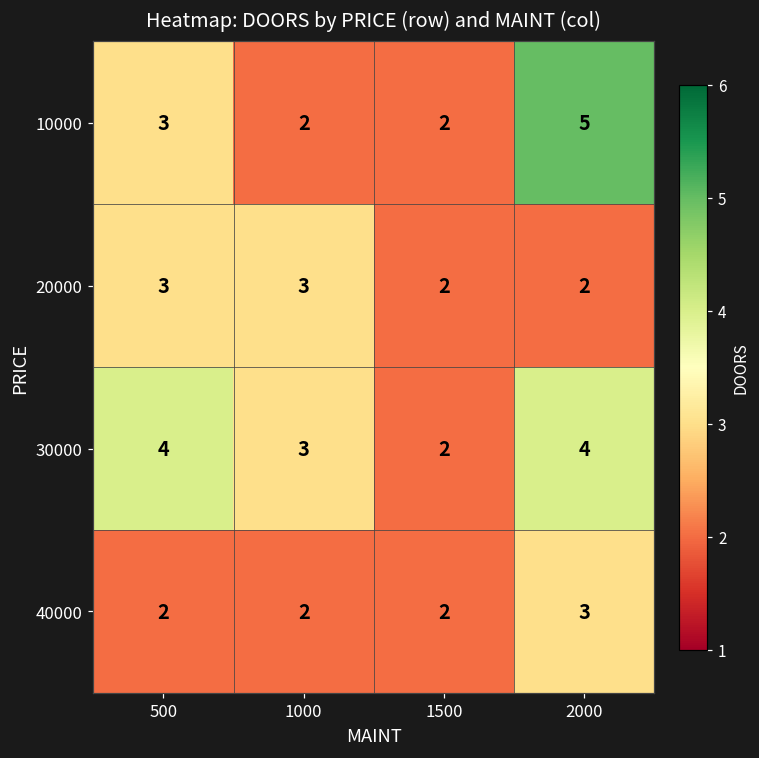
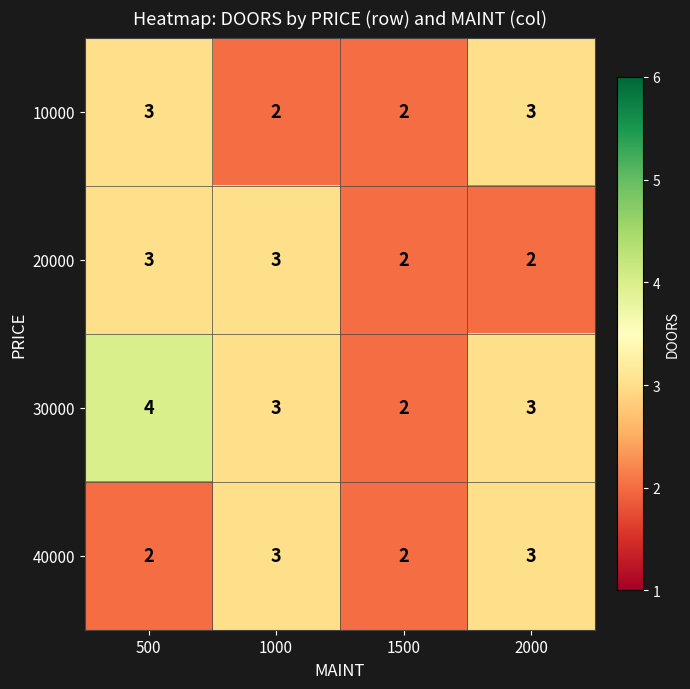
  {
    "10000": {
      "500": 3,
      "1000": 2,
      "1500": 2,
-     "2000": 5
+     "2000": 3
    },
    "20000": {
      "500": 3,
      "1000": 3,
      "1500": 2,
      "2000": 2
    },
    "30000": {
      "500": 4,
      "1000": 3,
      "1500": 2,
-     "2000": 4
+     "2000": 3
    },
    "40000": {
      "500": 2,
-     "1000": 2,
+     "1000": 3,
      "1500": 2,
      "2000": 3
    }
  }
